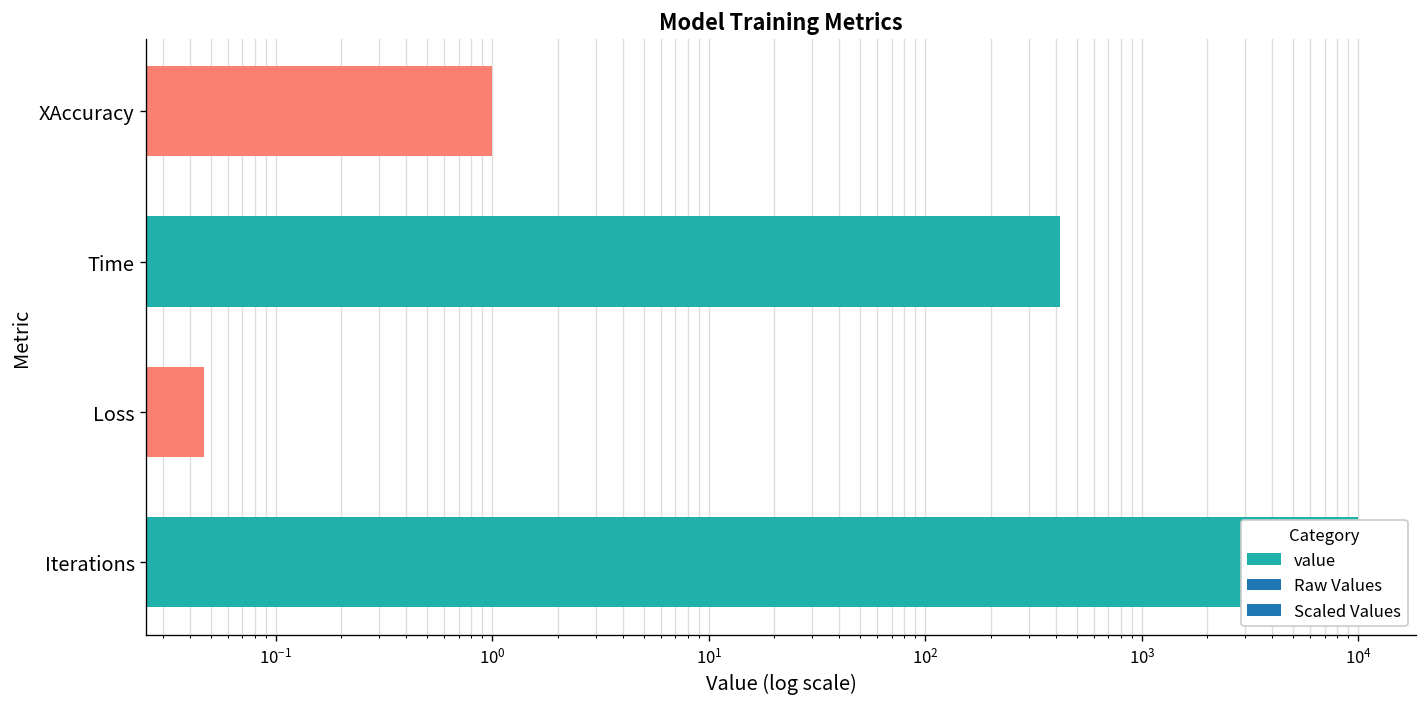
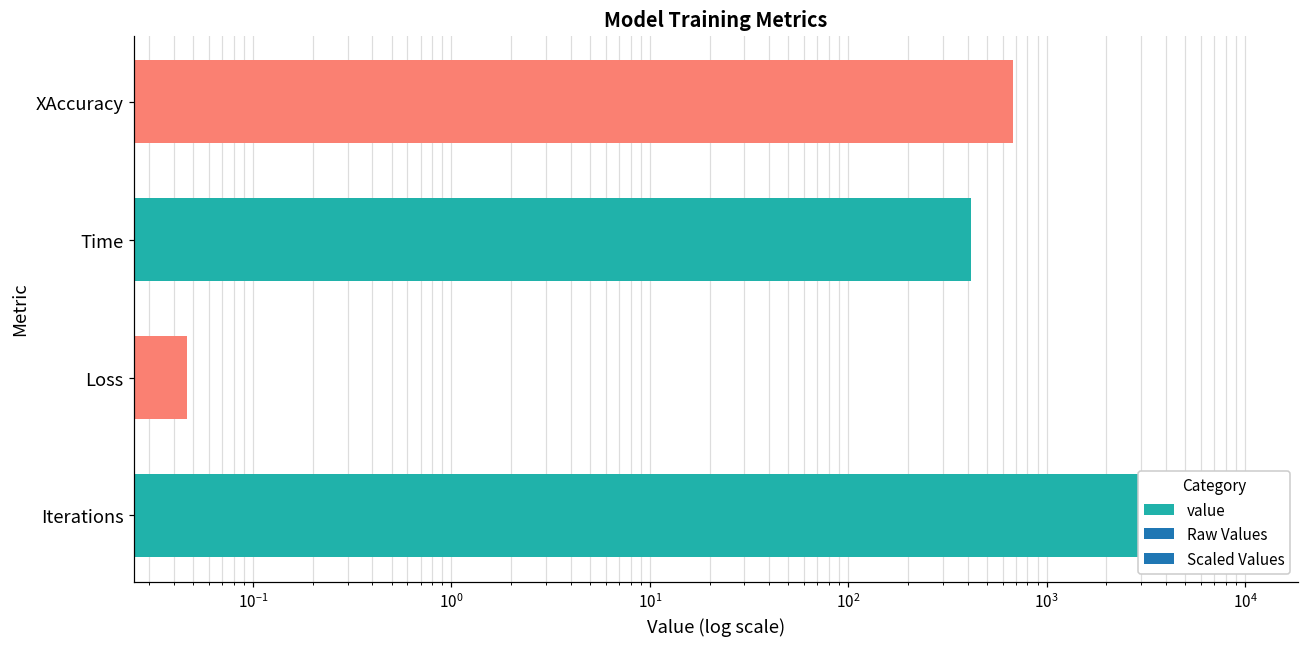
  {
-   "XAccuracy": 1.0,
+   "XAccuracy": 680,
    "Time": 420,
    "Loss": 0.047
  }
